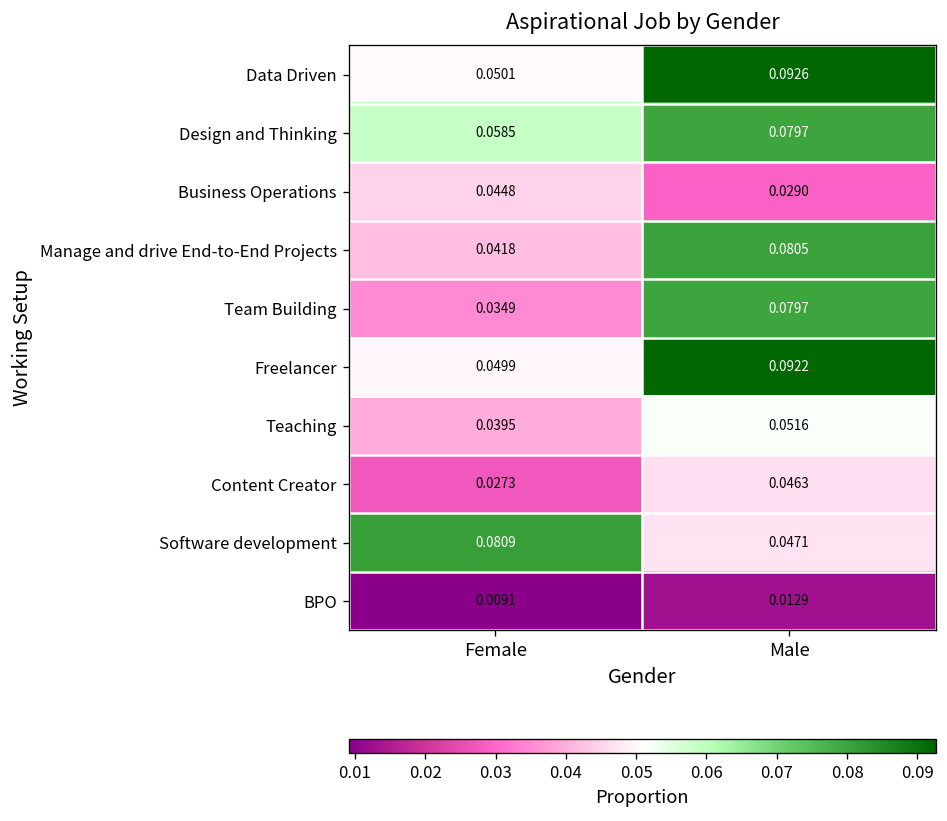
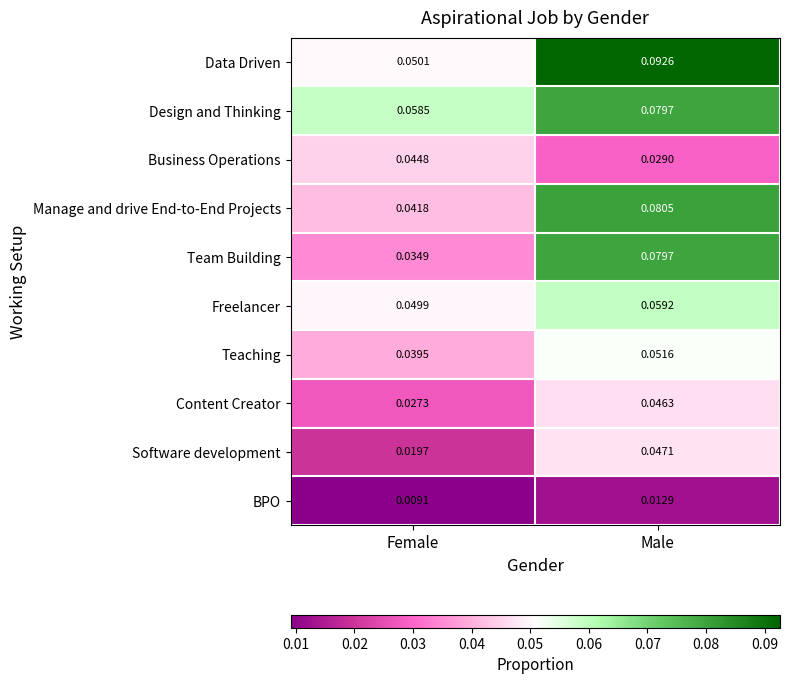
  {
    "Data Driven": {
      "Female": 0.0501,
      "Male": 0.0926
    },
    "Design and Thinking": {
      "Female": 0.0585,
      "Male": 0.0797
    },
    "Business Operations": {
      "Female": 0.0448,
      "Male": 0.0290
    },
    "Manage and drive End-to-End Projects": {
      "Female": 0.0418,
      "Male": 0.0805
    },
    "Team Building": {
      "Female": 0.0349,
      "Male": 0.0797
    },
    "Freelancer": {
      "Female": 0.0499,
-     "Male": 0.0922
+     "Male": 0.0592
    },
    "Teaching": {
      "Female": 0.0395,
      "Male": 0.0516
    },
    "Content Creator": {
      "Female": 0.0273,
      "Male": 0.0463
    },
    "Software development": {
-     "Female": 0.0809,
+     "Female": 0.0197,
      "Male": 0.0471
    },
    "BPO": {
      "Female": 0.0091,
      "Male": 0.0129
    }
  }
